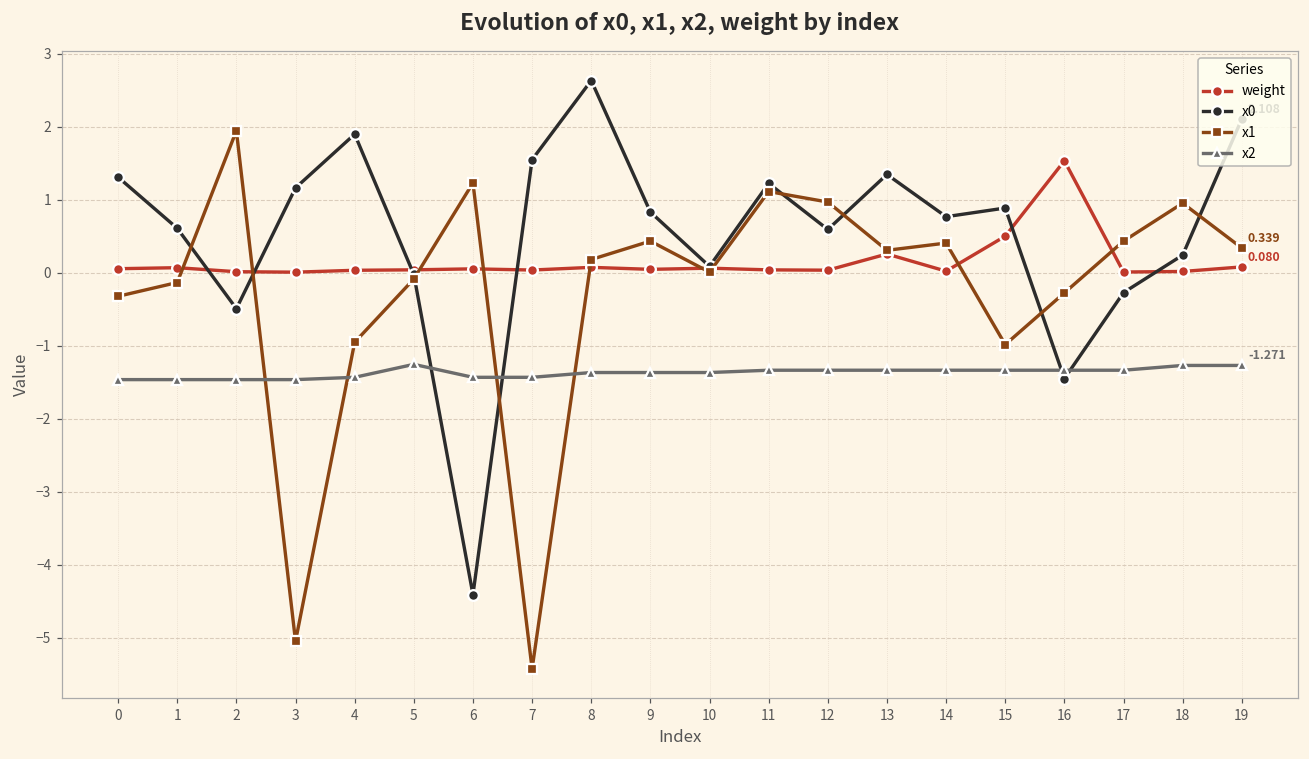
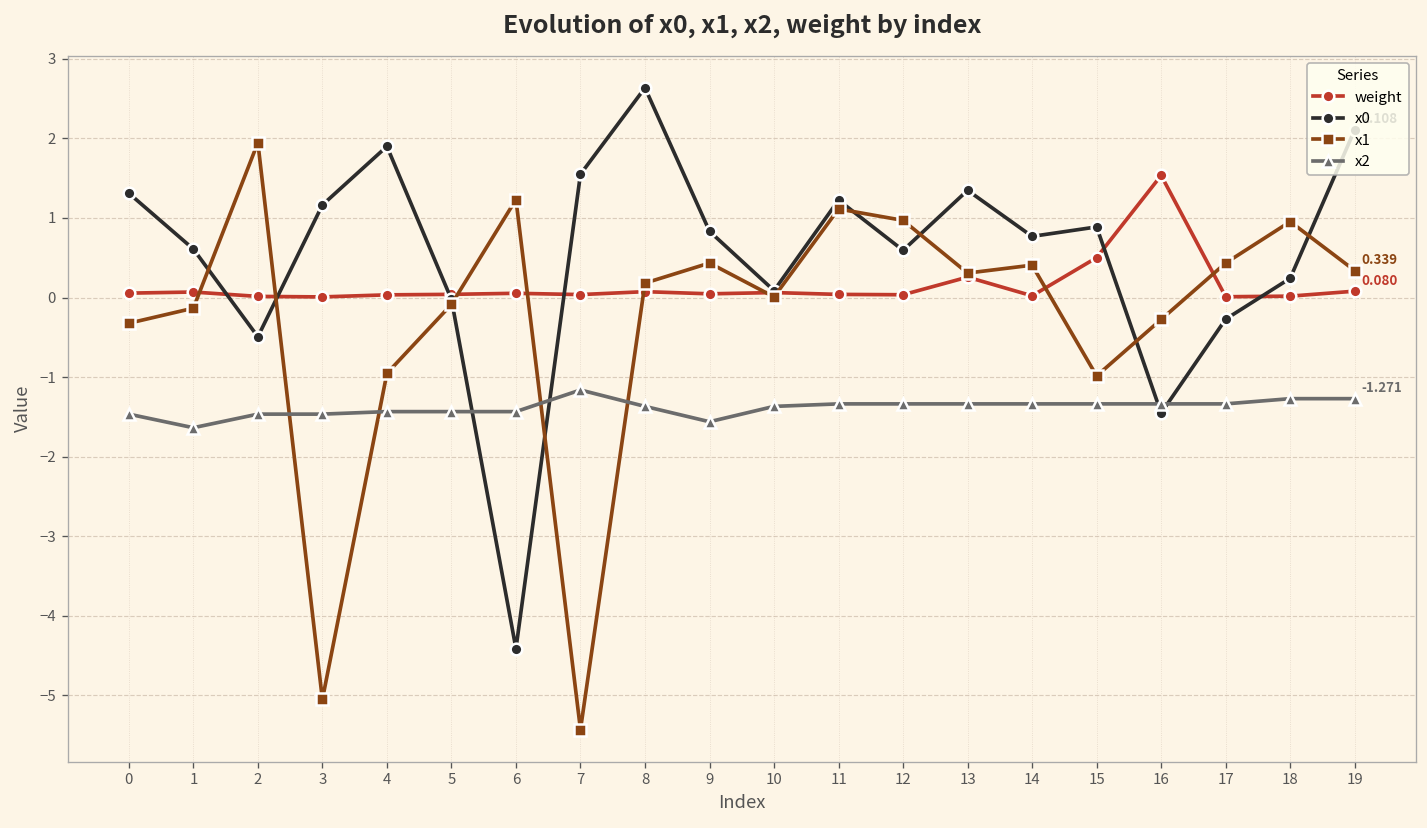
  {
    "x0": {
      "0": 1.3,
      "1": 0.6,
      "2": -0.5,
      "3": 1.2,
      "4": 1.9,
      "5": 0.0,
      "6": -4.4,
      "7": 1.5,
      "8": 2.6,
      "9": 0.8,
      "11": 1.2,
      "12": 0.6,
      "13": 1.3,
      "14": 0.8,
      "15": 0.9,
      "16": -1.5,
      "17": -0.3,
      "18": 0.2
    },
    "x2": {
      "0": -1.5,
-     "1": -1.5,
+     "1": -1.6,
      "2": -1.5,
      "3": -1.5,
      "4": -1.4,
-     "5": -1.3,
+     "5": -1.4,
      "6": -1.4,
-     "7": -1.4,
+     "7": -1.2,
      "8": -1.4,
-     "9": -1.4,
+     "9": -1.6,
      "10": -1.4,
      "11": -1.3,
      "12": -1.3,
      "13": -1.3,
      "14": -1.3,
      "15": -1.3,
      "16": -1.3,
      "17": -1.3,
      "18": -1.3
    }
  }
